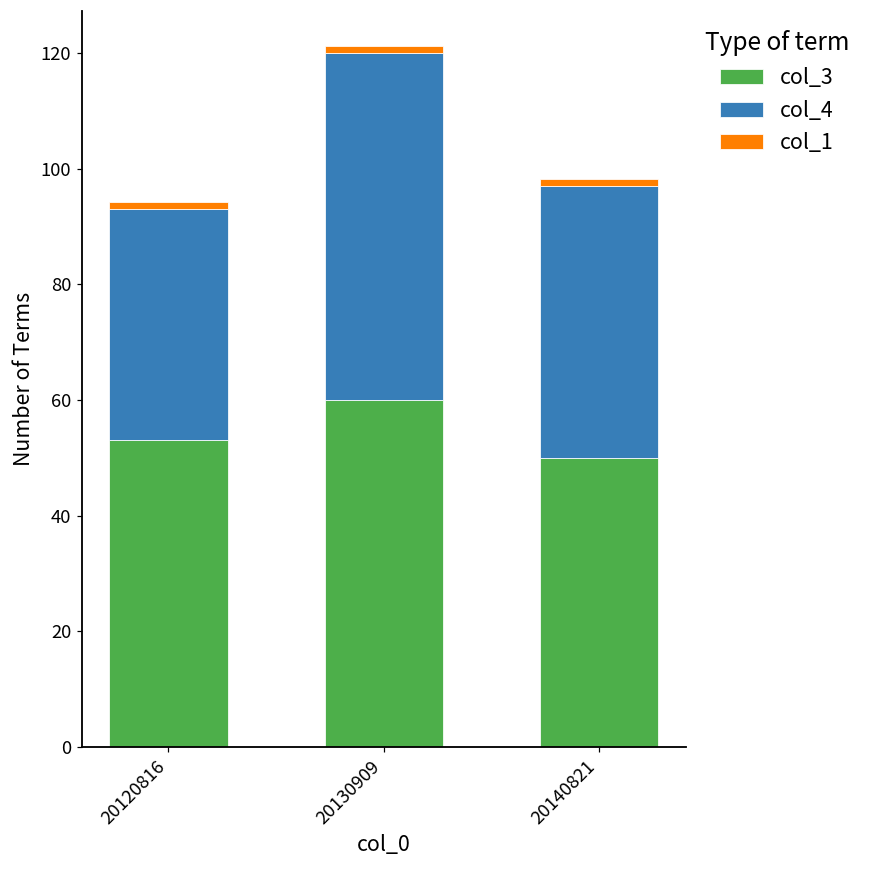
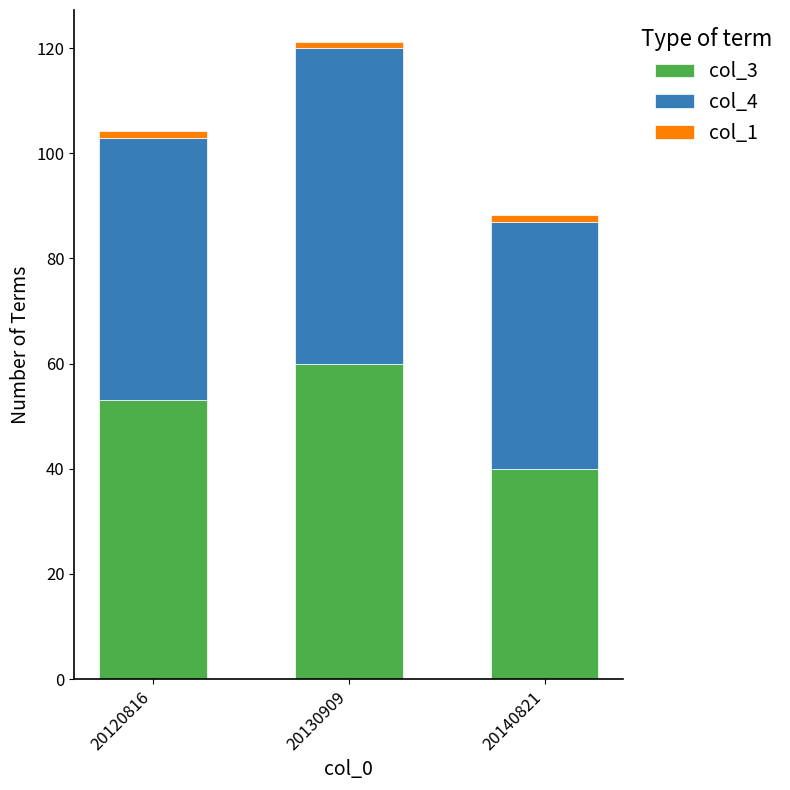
  {
    "col_3": {
      "20120816": 53,
      "20130909": 60,
-     "20140821": 50
+     "20140821": 40
    },
    "col_4": {
-     "20120816": 40,
+     "20120816": 50,
      "20130909": 60,
      "20140821": 47
    },
    "col_1": {
      "20120816": 1,
      "20130909": 1,
      "20140821": 1
    }
  }
